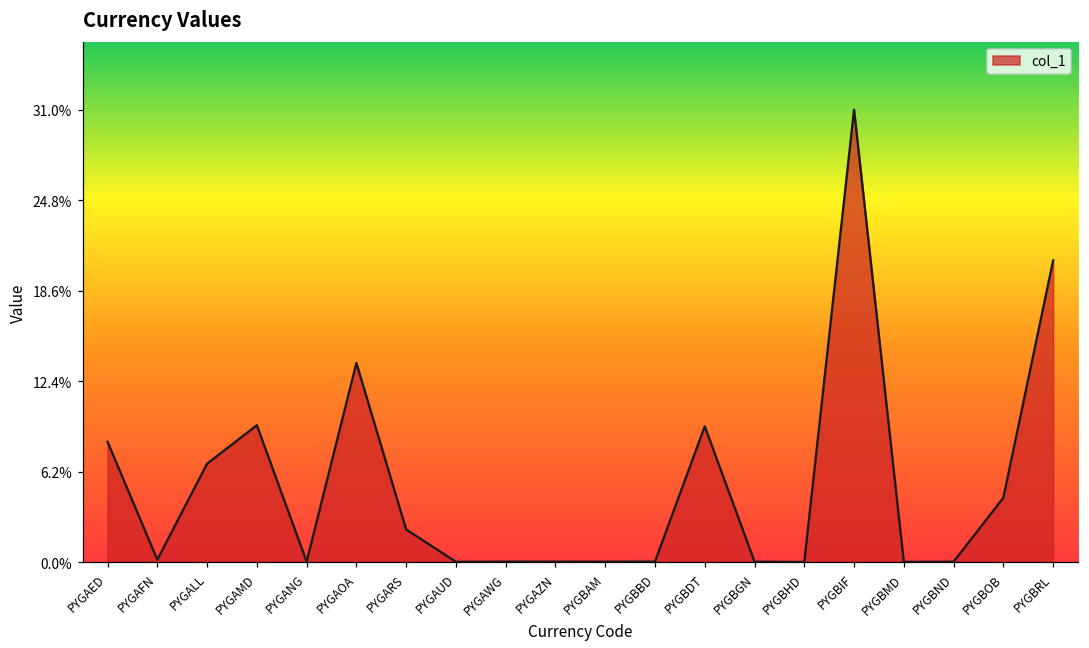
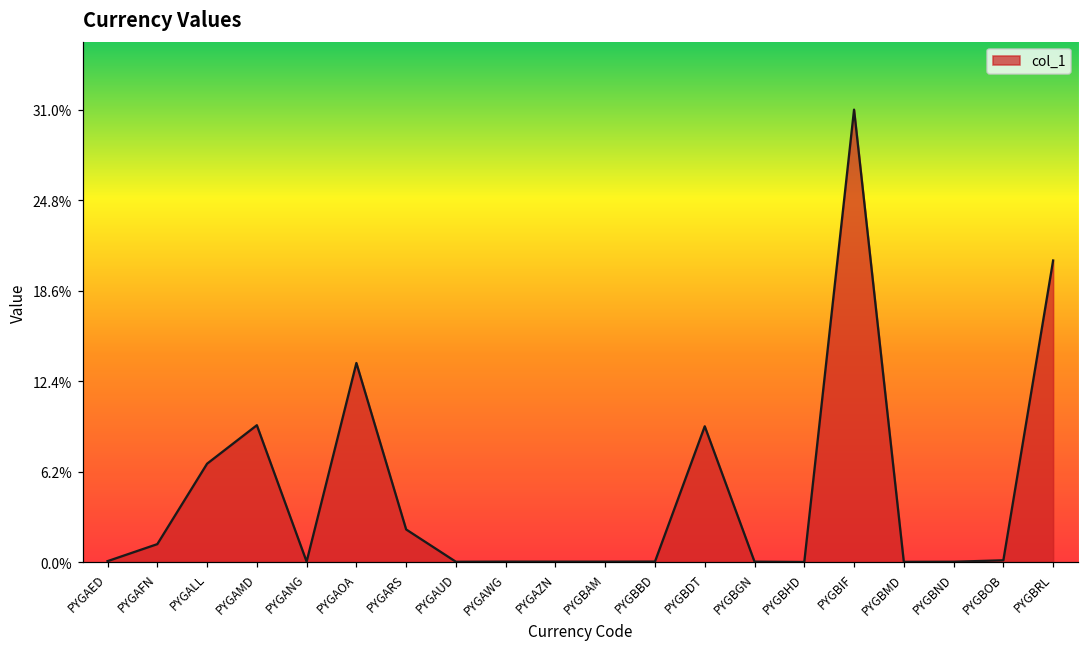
  {
-   "PYGAED": "8.2%",
-   "PYGAFN": "0.2%",
+   "PYGAED": "0.1%",
+   "PYGAFN": "1.2%",
    "PYGALL": "6.7%",
    "PYGAMD": "9.4%",
    "PYGANG": "0.0%",
    "PYGAOA": "13.6%",
    "PYGARS": "2.2%",
    "PYGAUD": "0.0%",
    "PYGAWG": "0.0%",
    "PYGAZN": "0.0%",
    "PYGBAM": "0.0%",
    "PYGBBD": "0.0%",
    "PYGBDT": "9.3%",
    "PYGBGN": "0.0%",
    "PYGBHD": "0.0%",
    "PYGBIF": "31.0%",
    "PYGBMD": "0.0%",
    "PYGBND": "0.0%",
-   "PYGBOB": "4.4%",
+   "PYGBOB": "0.1%",
    "PYGBRL": "20.7%"
  }
